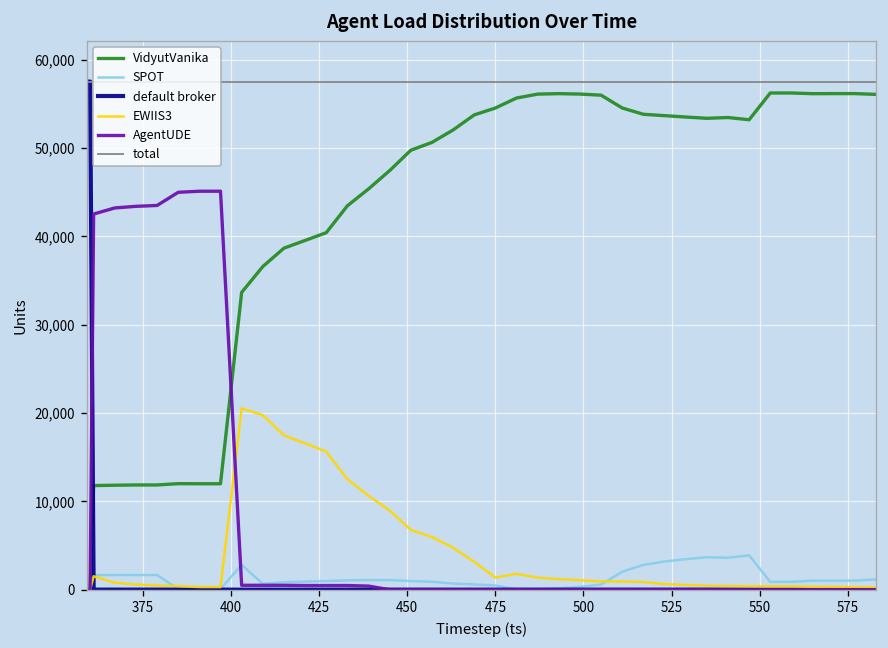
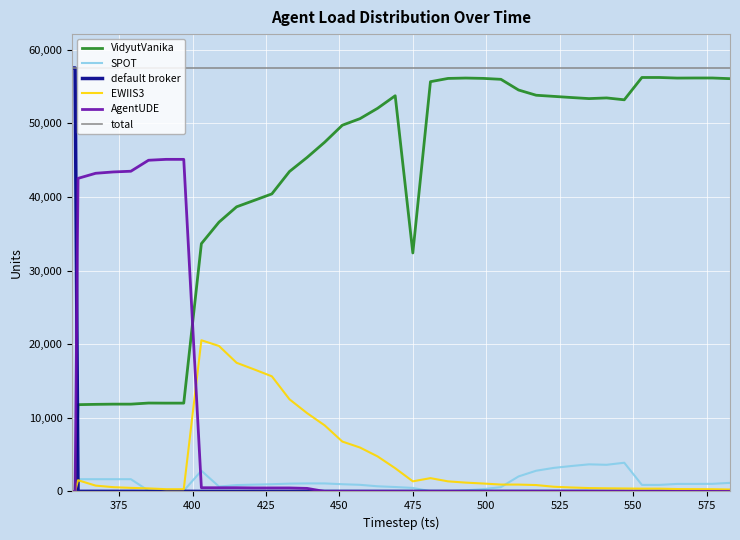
  {
    "VidyutVanika": {
-     "475": "55,000"
+     "475": "32,000"
    },
    "SPOT": {
      "475": "0"
    },
    "EWIIS3": {
      "475": "1,000"
    },
    "total": {
      "475": "58,000"
    }
  }
